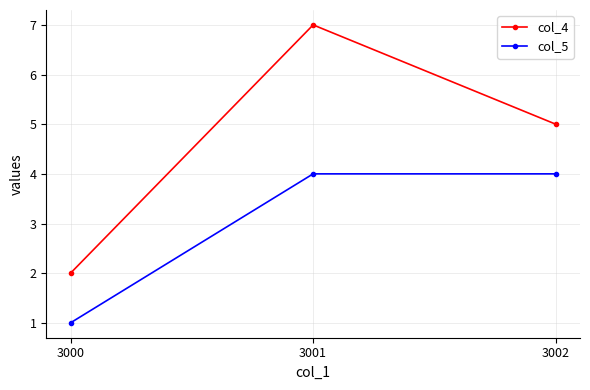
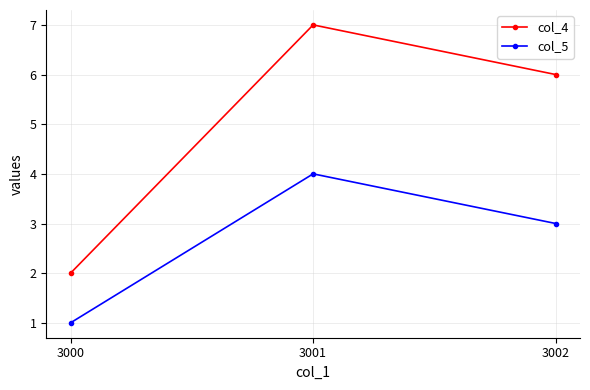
  {
    "col_4": {
      "3000": 2,
      "3001": 7,
-     "3002": 5
+     "3002": 6
    },
    "col_5": {
      "3000": 1,
      "3001": 4,
-     "3002": 4
+     "3002": 3
    }
  }
